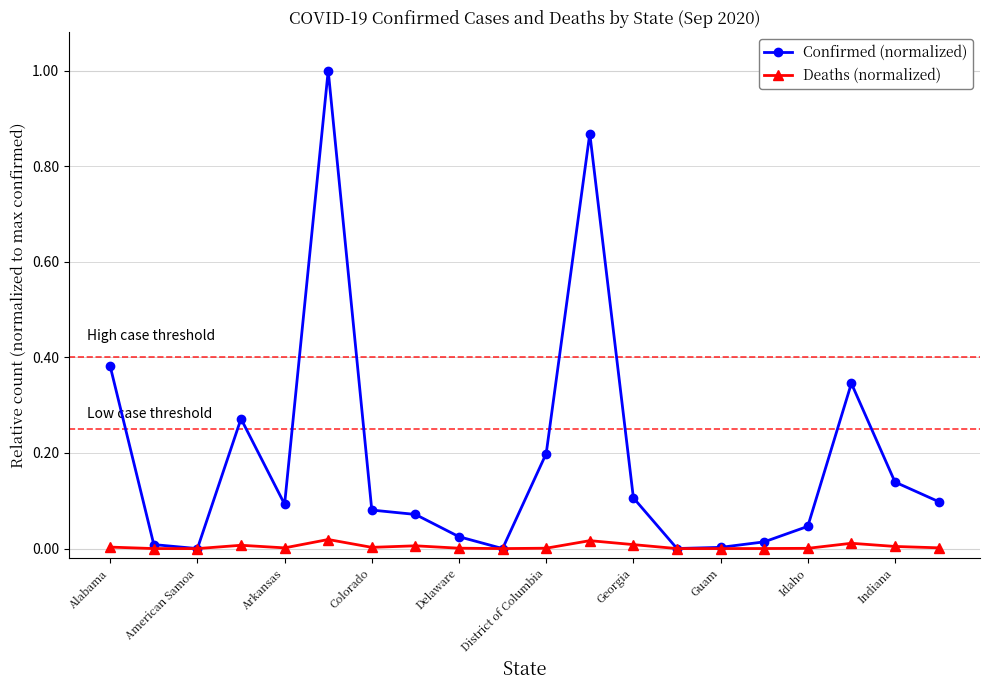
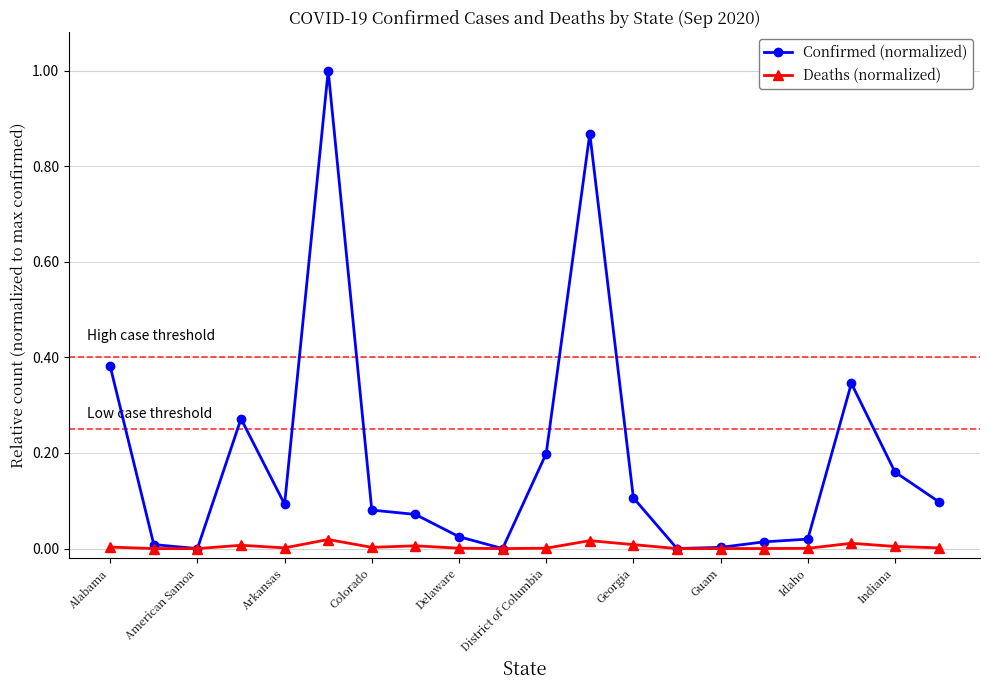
  {
    "Confirmed (normalized)": {
      "Alabama": 0.38,
      "Arkansas": 0.09,
      "Colorado": 0.08,
      "Delaware": 0.02,
      "District of Columbia": 0.20,
      "Georgia": 0.11,
-     "Idaho": 0.05,
-     "Indiana": 0.14
+     "Idaho": 0.02,
+     "Indiana": 0.16
    },
    "Deaths (normalized)": {
      "Alabama": 0.00,
      "Arkansas": 0.00,
      "Colorado": 0.00,
      "Delaware": 0.00,
      "District of Columbia": 0.00,
      "Georgia": 0.01,
      "Idaho": 0.00,
      "Indiana": 0.00
    }
  }
